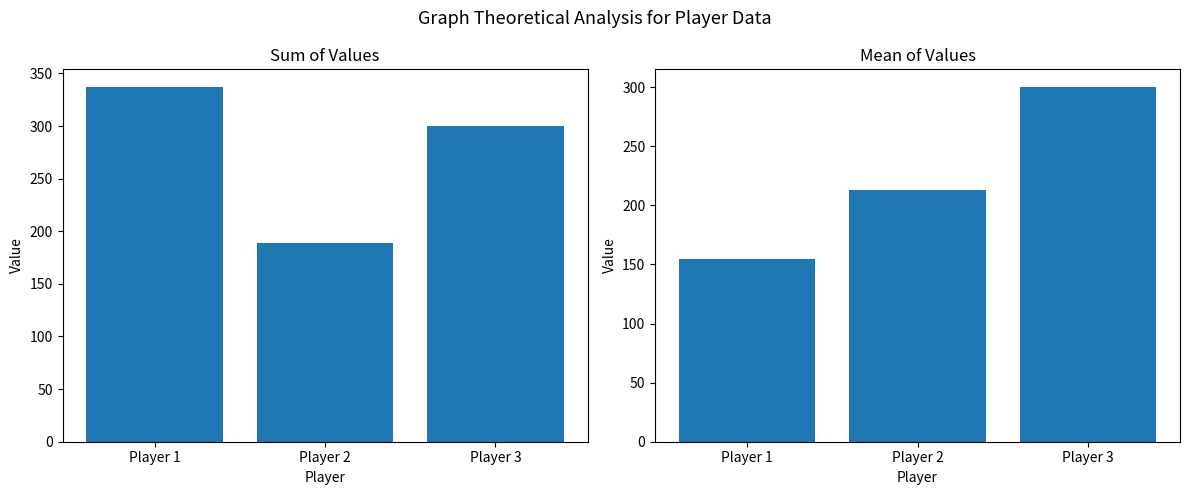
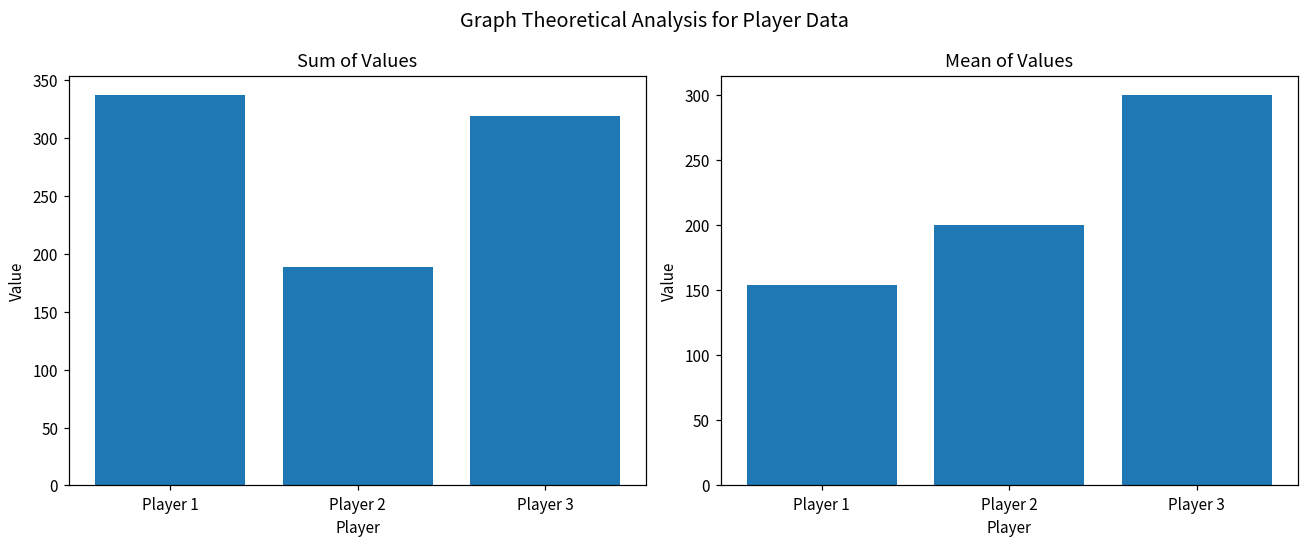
  {
    "Sum of Values": {
      "Player 1": 337,
      "Player 2": 189,
-     "Player 3": 300
+     "Player 3": 319
    },
    "Mean of Values": {
      "Player 1": 154,
-     "Player 2": 213,
+     "Player 2": 200,
      "Player 3": 300
    }
  }
